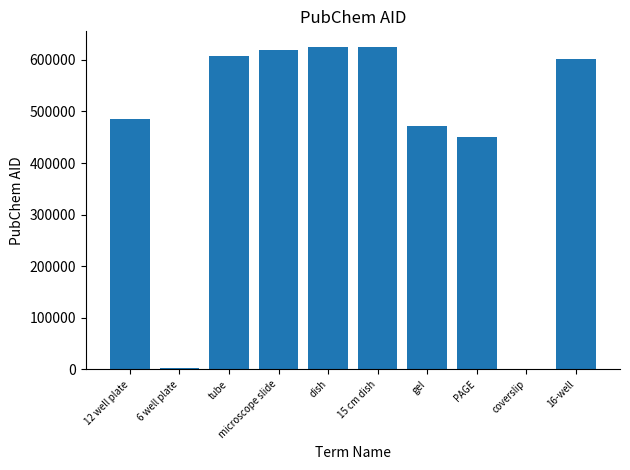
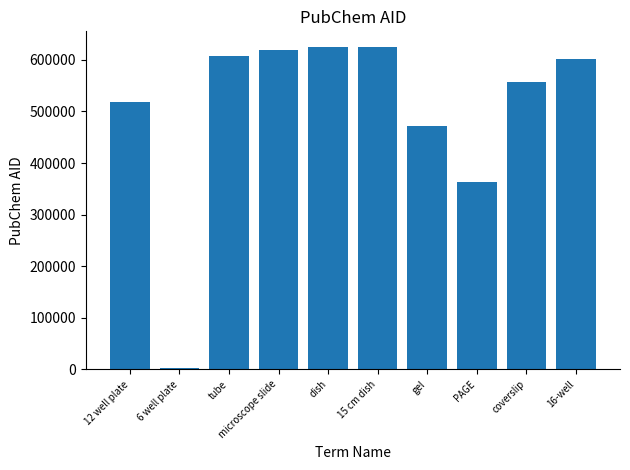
  {
-   "12 well plate": 490000,
+   "12 well plate": 520000,
    "tube": 610000,
    "microscope slide": 620000,
    "dish": 620000,
    "15 cm dish": 620000,
    "gel": 470000,
-   "PAGE": 450000,
-   "coverslip": 0,
+   "PAGE": 360000,
+   "coverslip": 560000,
    "16-well": 600000
  }
